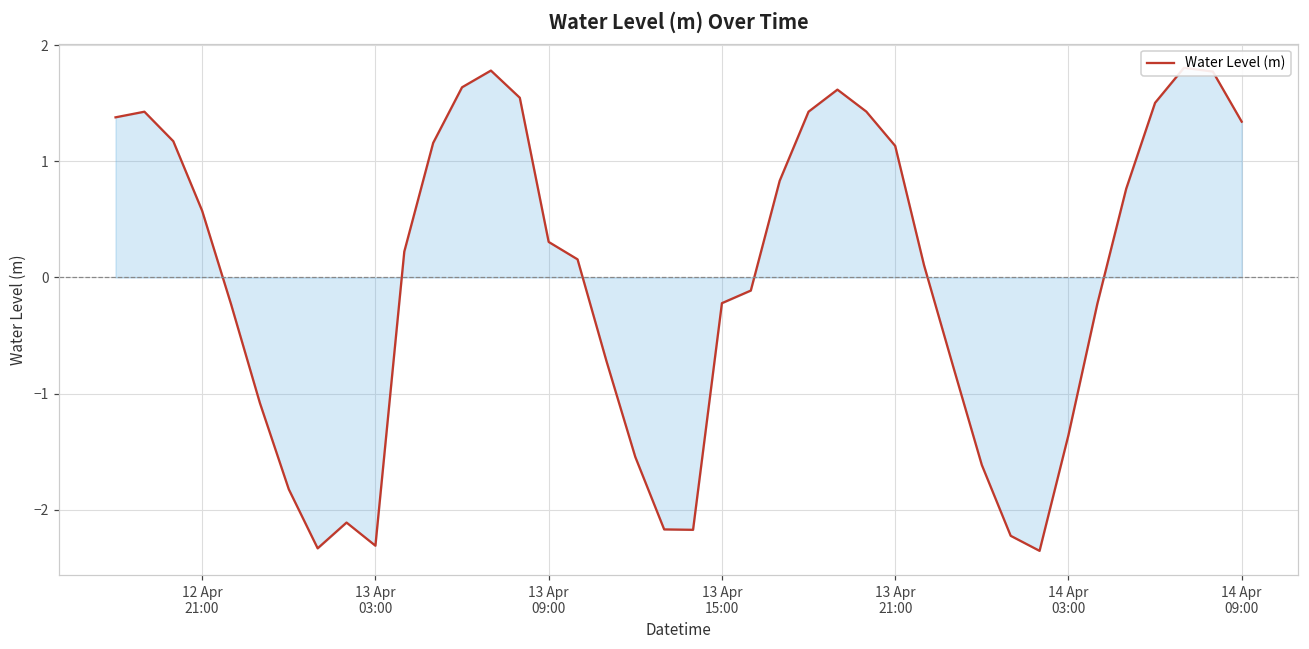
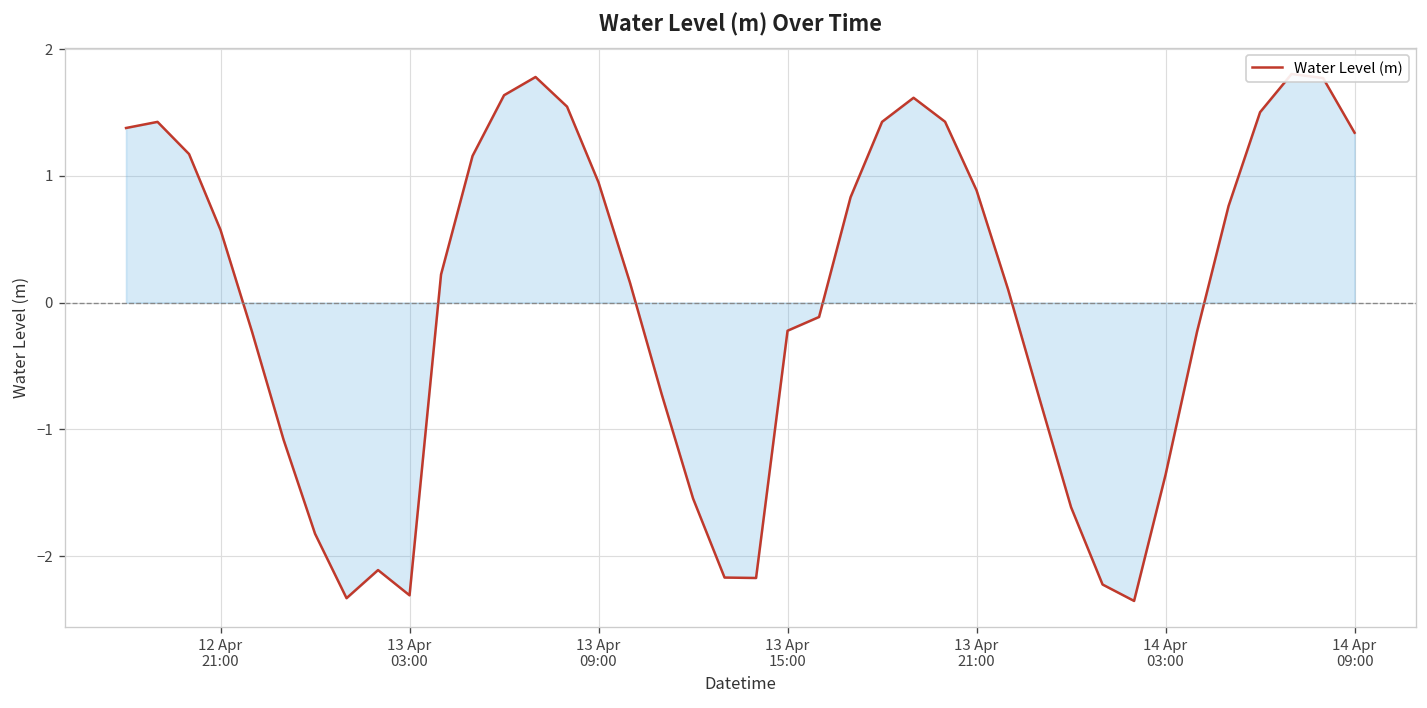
  {
    "Water Level (m)": {
      "13 Apr 03:00": -2.31,
-     "13 Apr 09:00": 0.31,
+     "13 Apr 09:00": 0.95,
      "13 Apr 15:00": -0.22,
-     "13 Apr 21:00": 1.13,
+     "13 Apr 21:00": 0.89,
      "14 Apr 03:00": -1.36
    }
  }
